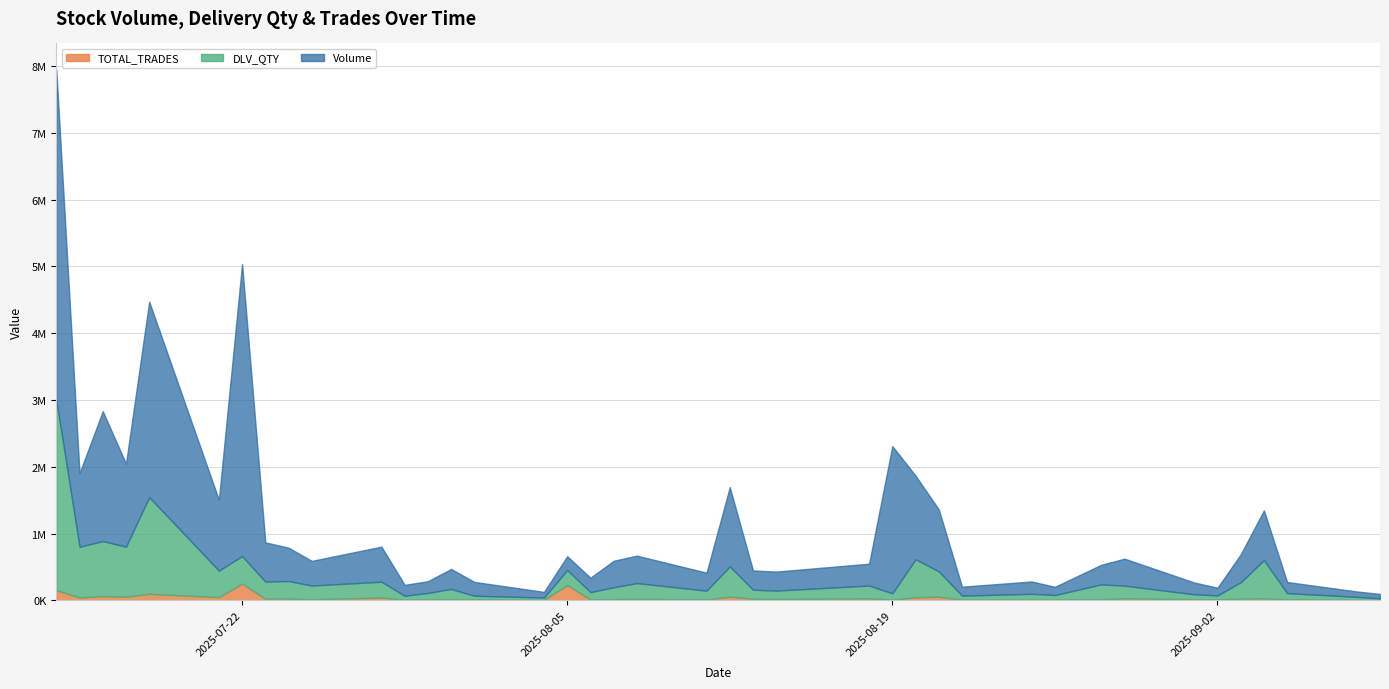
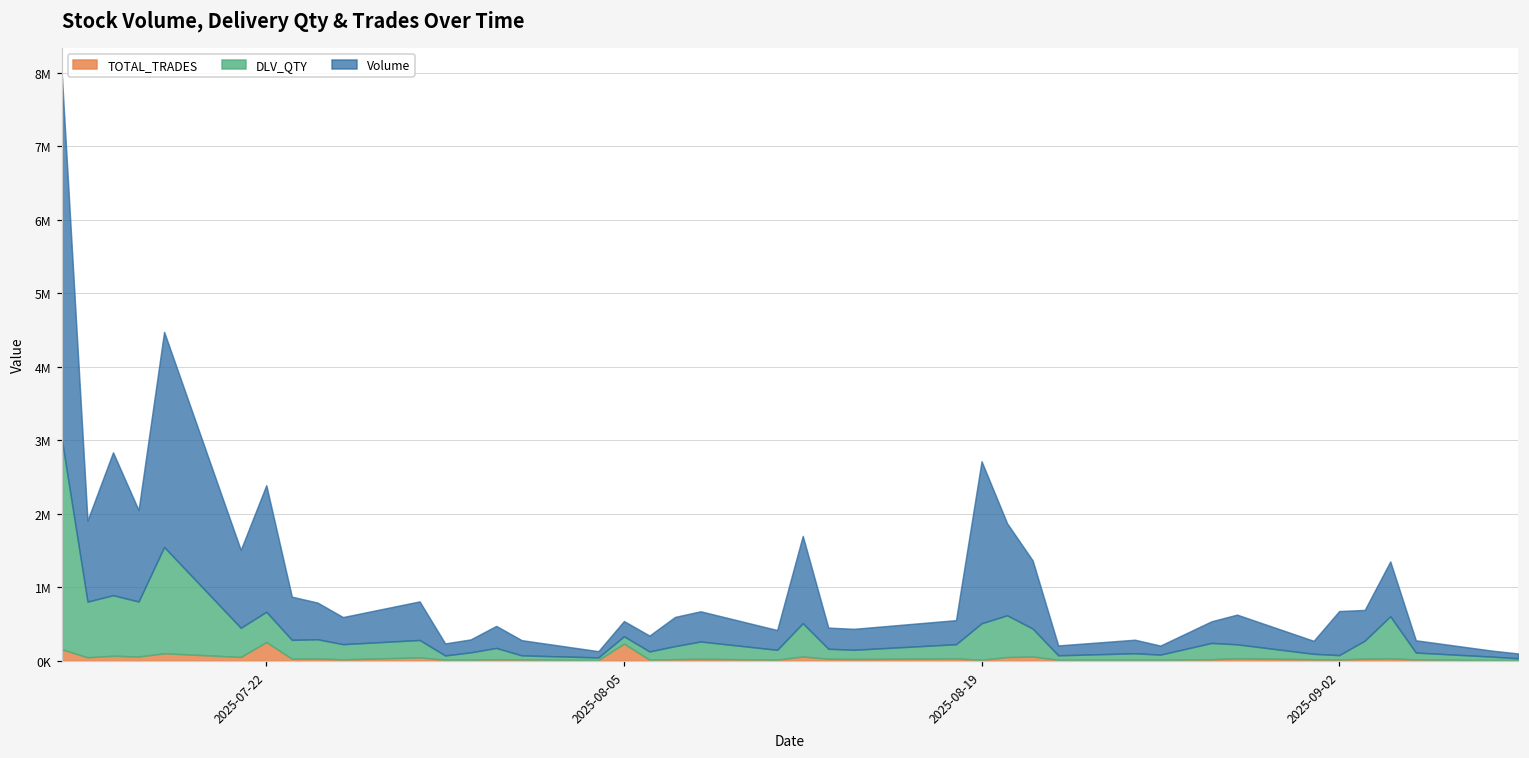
  {
    "TOTAL_TRADES": {
      "2025-07-22": 300000,
      "2025-08-05": 200000
    },
    "DLV_QTY": {
      "2025-07-22": 400000,
-     "2025-08-05": 200000,
-     "2025-08-19": 100000,
+     "2025-08-05": 100000,
+     "2025-08-19": 500000,
      "2025-09-02": 100000
    },
    "Volume": {
-     "2025-07-22": 4400000,
+     "2025-07-22": 1700000,
      "2025-08-05": 200000,
      "2025-08-19": 2200000,
-     "2025-09-02": 100000
+     "2025-09-02": 600000
    }
  }
